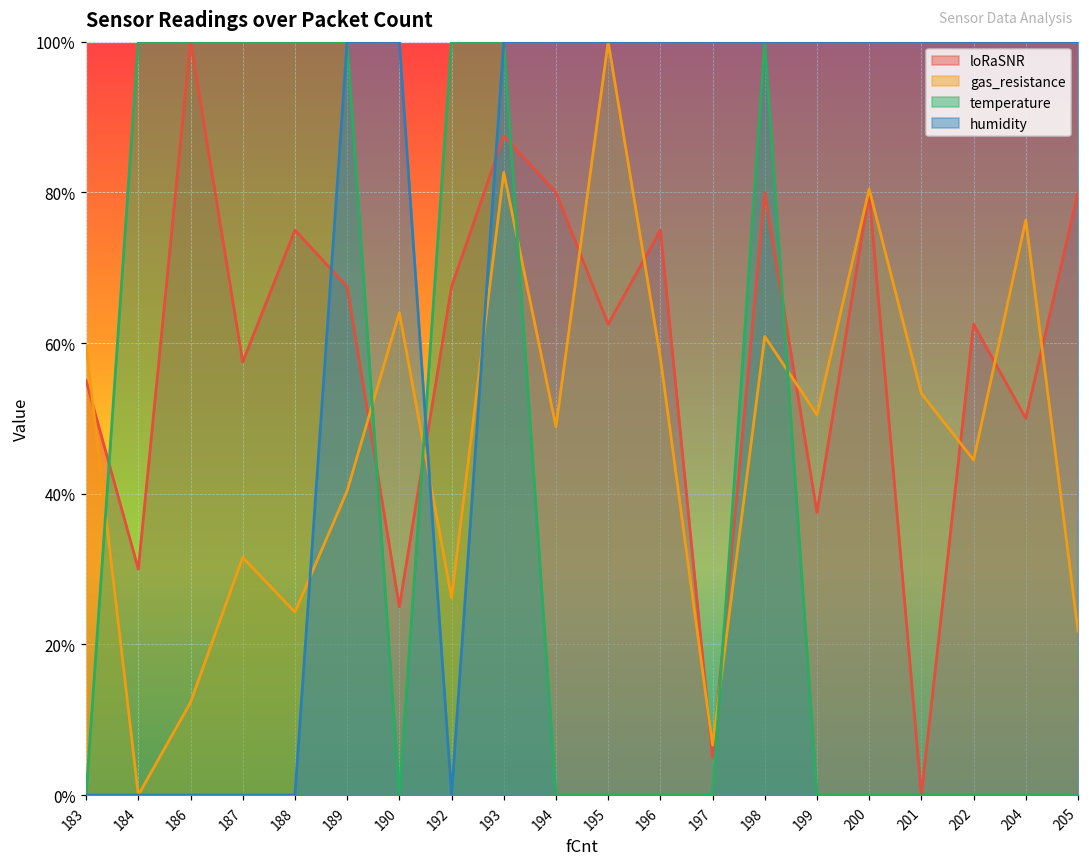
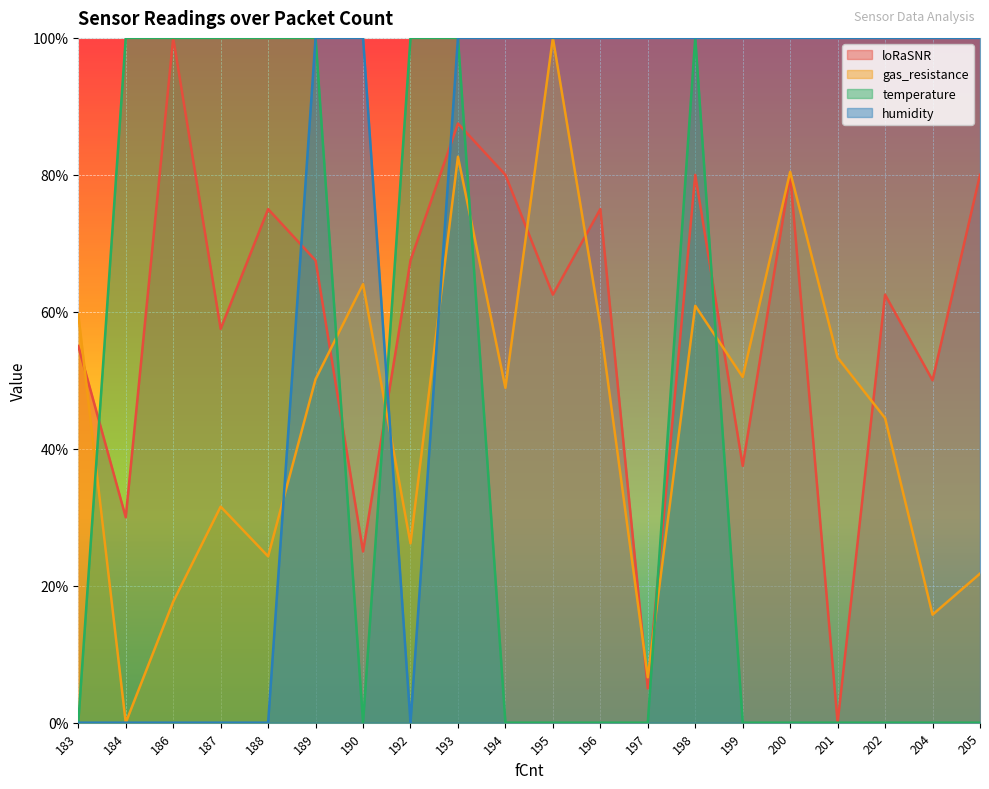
  {
    "loRaSNR": {
      "183": "55%",
      "184": "30%",
      "187": "57%",
      "188": "75%",
      "189": "68%",
      "190": "25%",
      "192": "68%",
      "193": "88%",
      "194": "80%",
      "195": "63%",
      "196": "75%",
      "197": "5%",
      "198": "80%",
      "199": "38%",
      "200": "80%",
      "202": "63%",
      "204": "50%",
      "205": "80%"
    },
    "gas_resistance": {
      "183": "60%",
-     "186": "12%",
+     "186": "18%",
      "187": "32%",
      "188": "24%",
-     "189": "40%",
+     "189": "50%",
      "190": "64%",
      "192": "26%",
      "193": "83%",
      "194": "49%",
      "196": "58%",
      "197": "7%",
      "198": "61%",
      "199": "50%",
      "200": "80%",
      "201": "53%",
      "202": "44%",
-     "204": "76%",
+     "204": "16%",
      "205": "22%"
    },
    "temperature": {
      "184": "100%",
      "187": "100%",
      "188": "100%",
      "190": "0%",
      "192": "100%",
      "194": "0%",
      "195": "0%",
      "196": "0%",
      "197": "0%",
      "199": "0%",
      "200": "0%",
      "202": "0%",
      "204": "0%",
      "205": "0%"
    },
    "humidity": {
      "186": "0%",
      "187": "0%",
      "188": "0%",
      "190": "100%",
      "192": "0%",
      "194": "100%",
      "196": "100%",
      "197": "100%",
      "199": "100%",
      "200": "100%",
      "201": "100%",
      "202": "100%",
      "204": "100%",
      "205": "100%"
    }
  }
